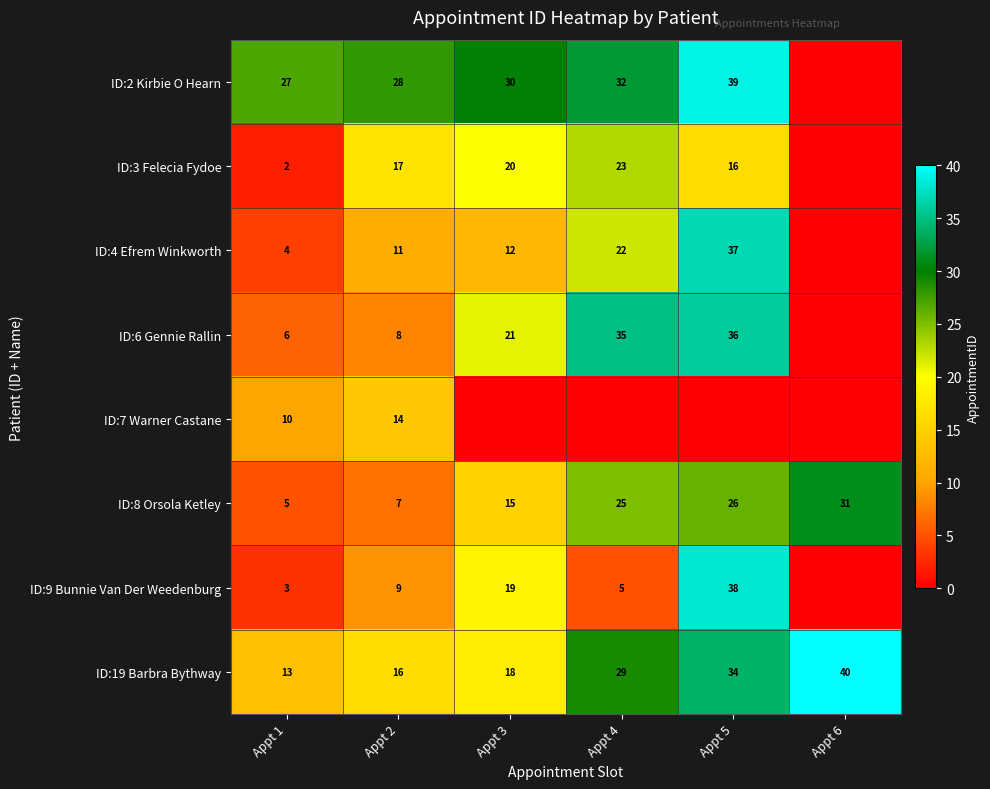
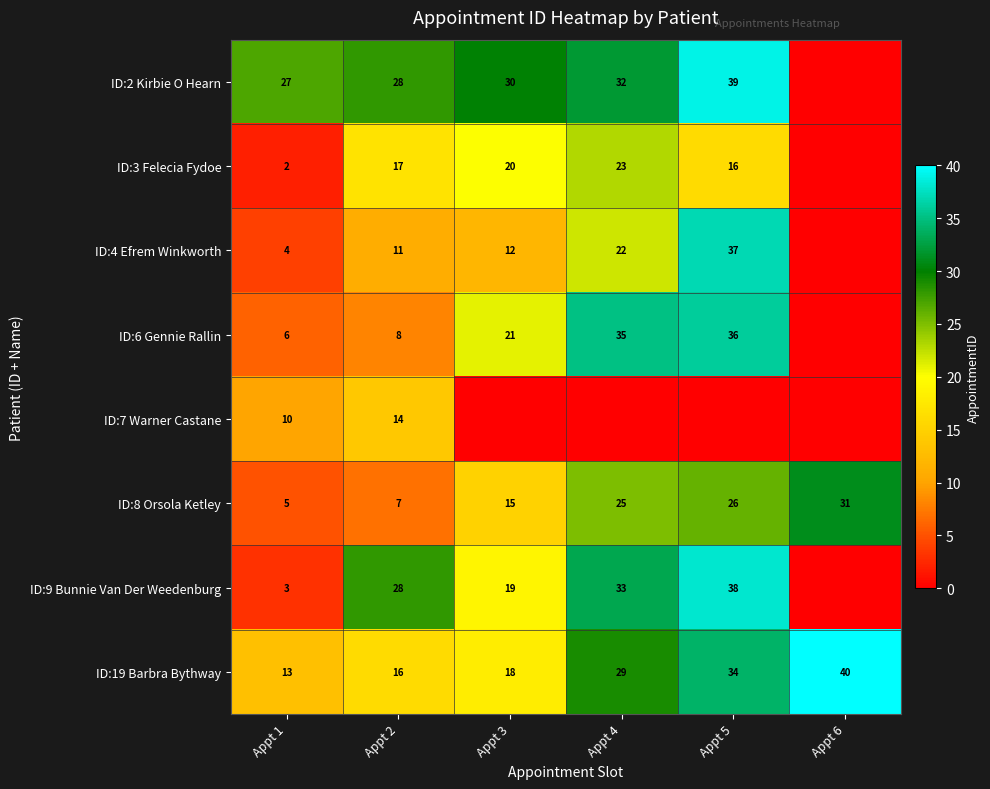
  {
    "ID:2 Kirbie O Hearn": {
      "Appt 1": 27,
      "Appt 2": 28,
      "Appt 3": 30,
      "Appt 4": 32,
      "Appt 5": 39
    },
    "ID:3 Felecia Fydoe": {
      "Appt 1": 2,
      "Appt 2": 17,
      "Appt 3": 20,
      "Appt 4": 23,
      "Appt 5": 16
    },
    "ID:4 Efrem Winkworth": {
      "Appt 1": 4,
      "Appt 2": 11,
      "Appt 3": 12,
      "Appt 4": 22,
      "Appt 5": 37
    },
    "ID:6 Gennie Rallin": {
      "Appt 1": 6,
      "Appt 2": 8,
      "Appt 3": 21,
      "Appt 4": 35,
      "Appt 5": 36
    },
    "ID:7 Warner Castane": {
      "Appt 1": 10,
      "Appt 2": 14
    },
    "ID:8 Orsola Ketley": {
      "Appt 1": 5,
      "Appt 2": 7,
      "Appt 3": 15,
      "Appt 4": 25,
      "Appt 5": 26,
      "Appt 6": 31
    },
    "ID:9 Bunnie Van Der Weedenburg": {
      "Appt 1": 3,
-     "Appt 2": 9,
+     "Appt 2": 28,
      "Appt 3": 19,
-     "Appt 4": 5,
+     "Appt 4": 33,
      "Appt 5": 38
    },
    "ID:19 Barbra Bythway": {
      "Appt 1": 13,
      "Appt 2": 16,
      "Appt 3": 18,
      "Appt 4": 29,
      "Appt 5": 34,
      "Appt 6": 40
    }
  }
